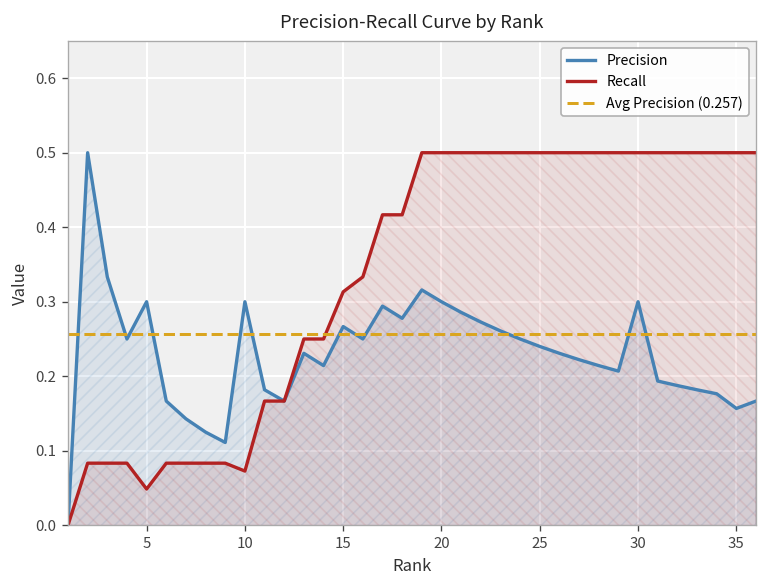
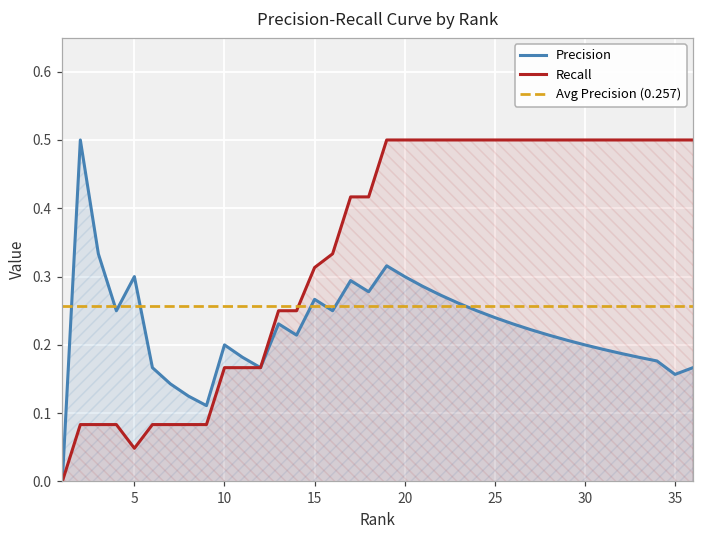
  {
    "Precision": {
      "5": 0.3,
-     "10": 0.3,
+     "10": 0.2,
      "15": 0.27,
      "20": 0.3,
      "25": 0.24,
-     "30": 0.3,
+     "30": 0.2,
      "35": 0.16
    },
    "Recall": {
      "5": 0.05,
-     "10": 0.07,
+     "10": 0.17,
      "15": 0.31,
      "20": 0.50,
      "25": 0.50,
      "30": 0.50,
      "35": 0.50
    }
  }
